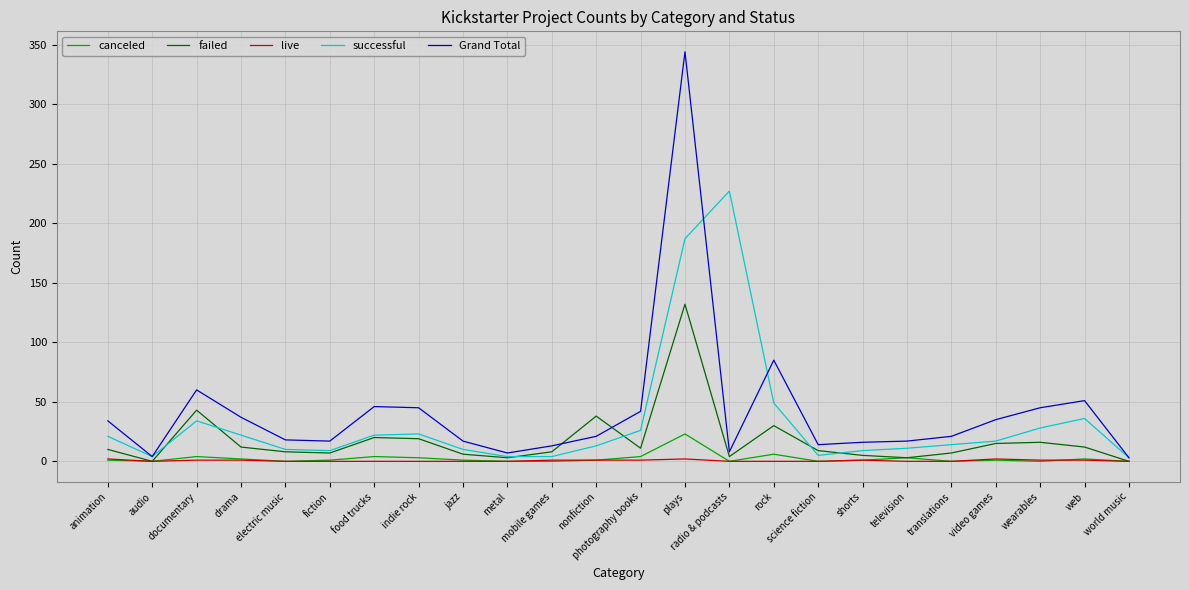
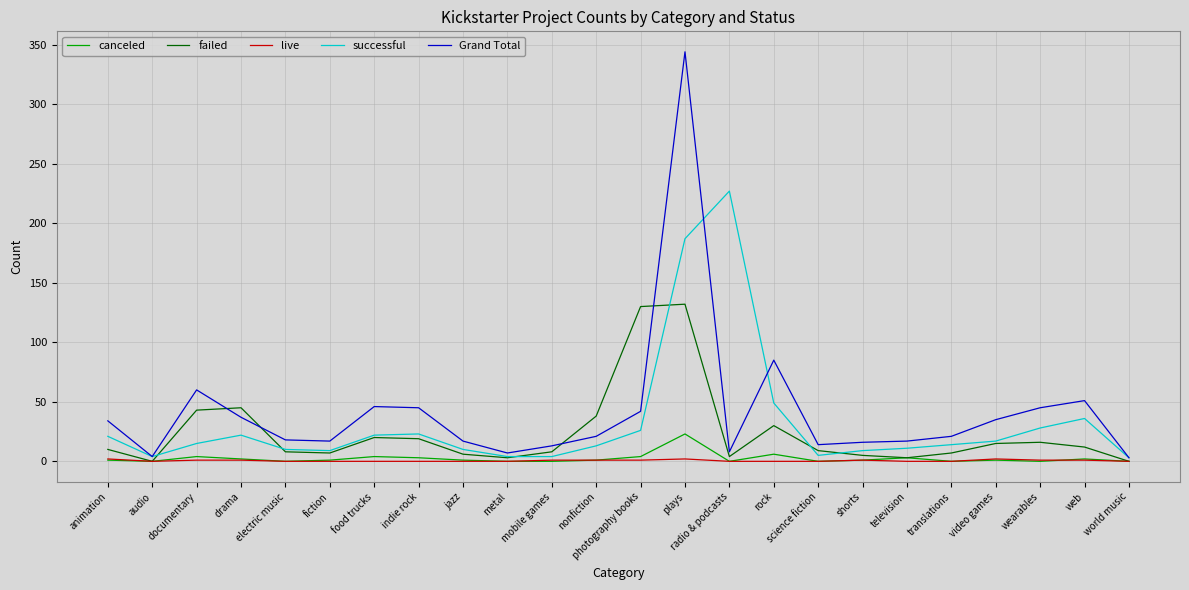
  {
    "canceled": {
      "documentary": 4,
      "food trucks": 4,
      "indie rock": 3,
      "photography books": 4,
      "plays": 23,
      "rock": 6
    },
    "failed": {
      "animation": 10,
      "documentary": 43,
-     "drama": 12,
+     "drama": 45,
      "indie rock": 19,
      "jazz": 6,
      "mobile games": 8,
      "nonfiction": 38,
-     "photography books": 11,
+     "photography books": 130,
      "plays": 132,
      "radio & podcasts": 4,
      "rock": 30,
      "science fiction": 9,
      "shorts": 5,
      "translations": 7,
      "wearables": 16,
      "web": 12
    },
    "live": {
      "documentary": 1,
      "food trucks": 0,
      "indie rock": 0,
      "photography books": 1,
      "plays": 2,
      "rock": 0,
      "television": 0
    },
    "successful": {
      "animation": 21,
-     "documentary": 34,
+     "documentary": 15,
      "drama": 22,
      "indie rock": 23,
      "jazz": 10,
      "mobile games": 4,
      "nonfiction": 13,
      "photography books": 26,
      "plays": 187,
      "radio & podcasts": 227,
      "rock": 49,
      "science fiction": 5,
      "shorts": 9,
      "television": 11,
      "translations": 14,
      "wearables": 28,
      "web": 36
    },
    "Grand Total": {
      "animation": 34,
      "documentary": 60,
      "drama": 37,
      "electric music": 18,
      "fiction": 17,
      "food trucks": 46,
      "indie rock": 45,
      "jazz": 17,
      "metal": 7,
      "mobile games": 13,
      "nonfiction": 21,
      "photography books": 42,
      "plays": 344,
      "radio & podcasts": 8,
      "rock": 85,
      "science fiction": 14,
      "shorts": 16,
      "television": 17,
      "translations": 21,
      "video games": 35,
      "wearables": 45,
      "web": 51
    }
  }
